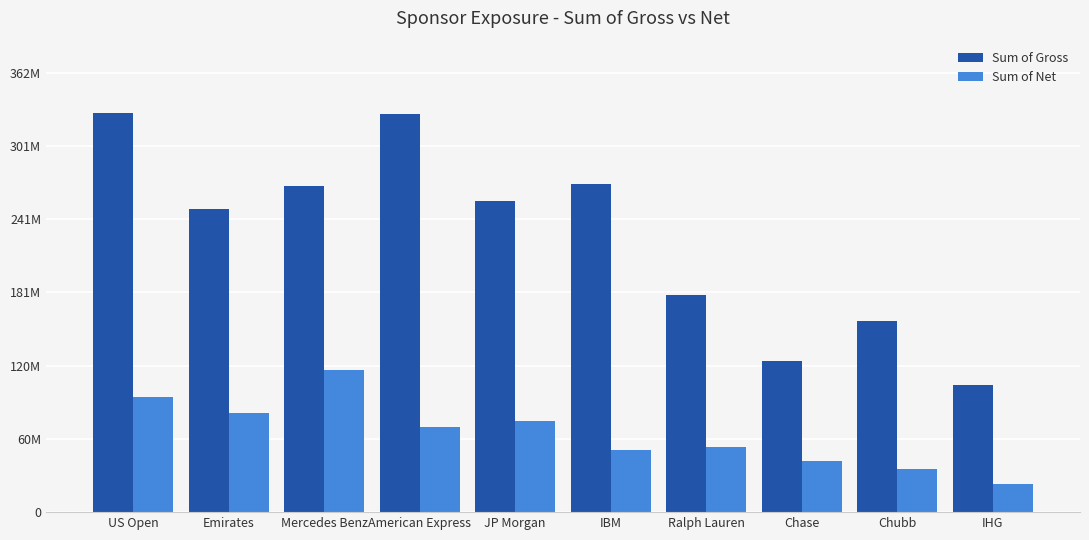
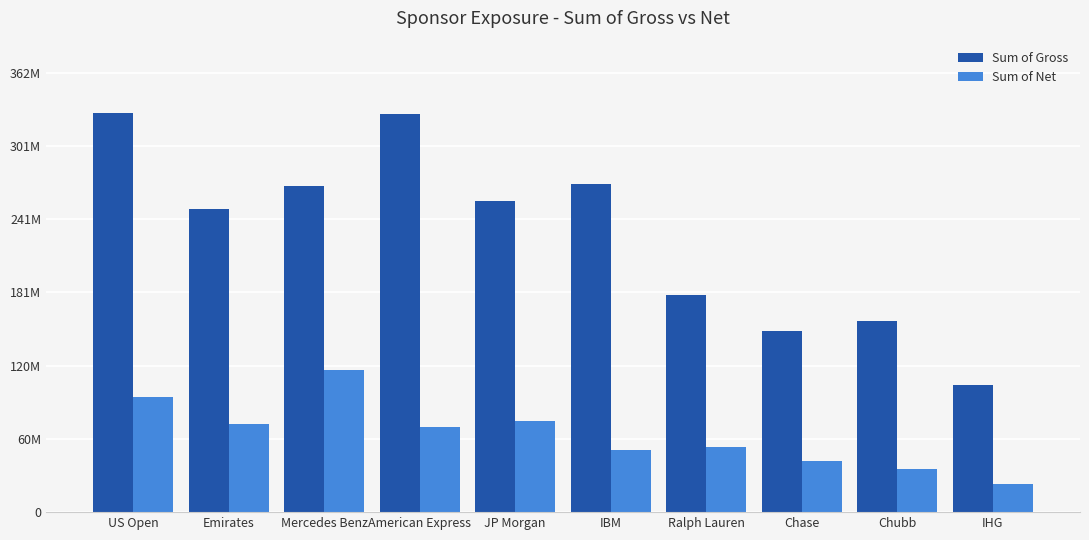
  {
    "Sum of Gross": {
      "US Open": 329000000,
      "Emirates": 250000000,
      "Mercedes Benz": 269000000,
      "American Express": 328000000,
      "JP Morgan": 256000000,
      "IBM": 271000000,
      "Ralph Lauren": 179000000,
-     "Chase": 125000000,
+     "Chase": 149000000,
      "Chubb": 157000000,
      "IHG": 105000000
    },
    "Sum of Net": {
      "US Open": 95000000,
-     "Emirates": 82000000,
+     "Emirates": 72000000,
      "Mercedes Benz": 118000000,
      "American Express": 70000000,
      "JP Morgan": 75000000,
      "IBM": 51000000,
      "Ralph Lauren": 53000000,
      "Chase": 42000000,
      "Chubb": 36000000,
      "IHG": 23000000
    }
  }
